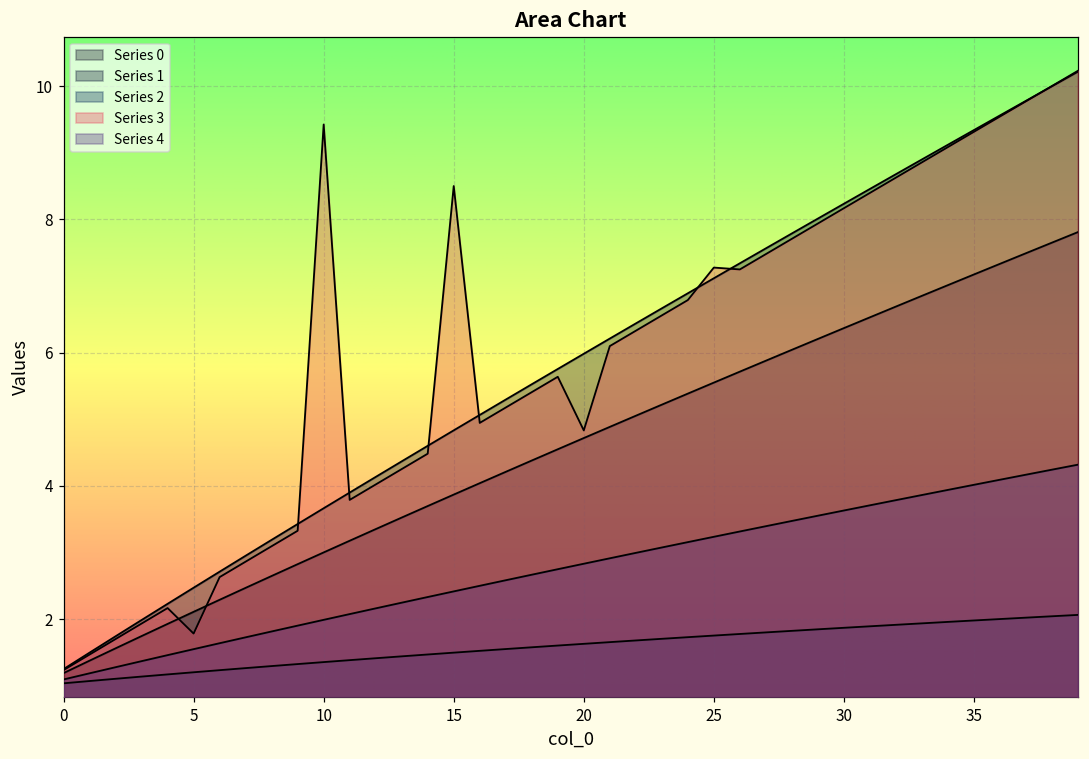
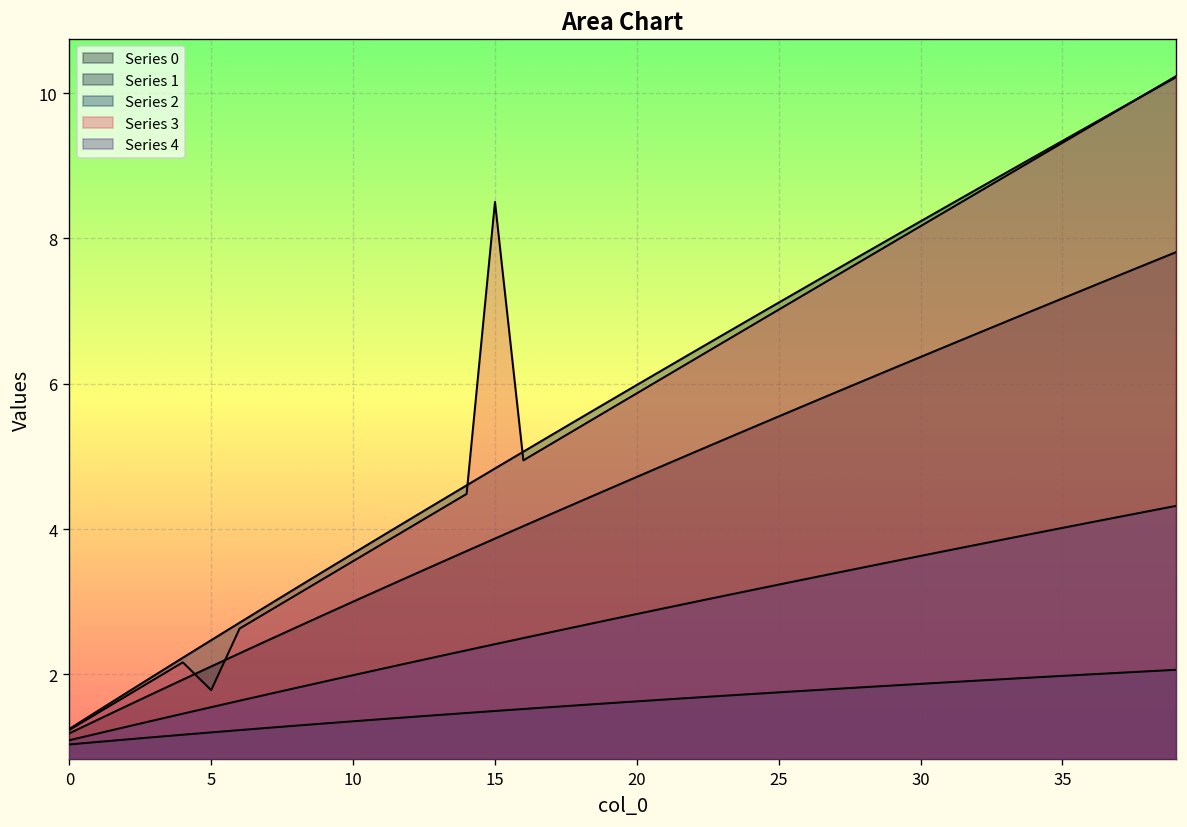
  {
    "Series 3": {
      "5": 1.8,
-     "10": 9.4,
+     "10": 3.6,
      "15": 8.5,
-     "20": 4.8,
-     "25": 7.3,
+     "20": 5.9,
+     "25": 7.0,
      "30": 8.2
    }
  }
